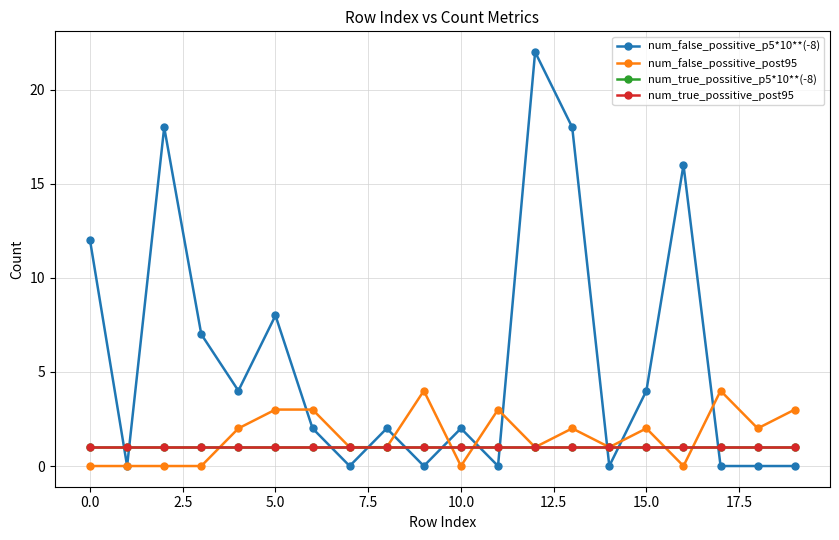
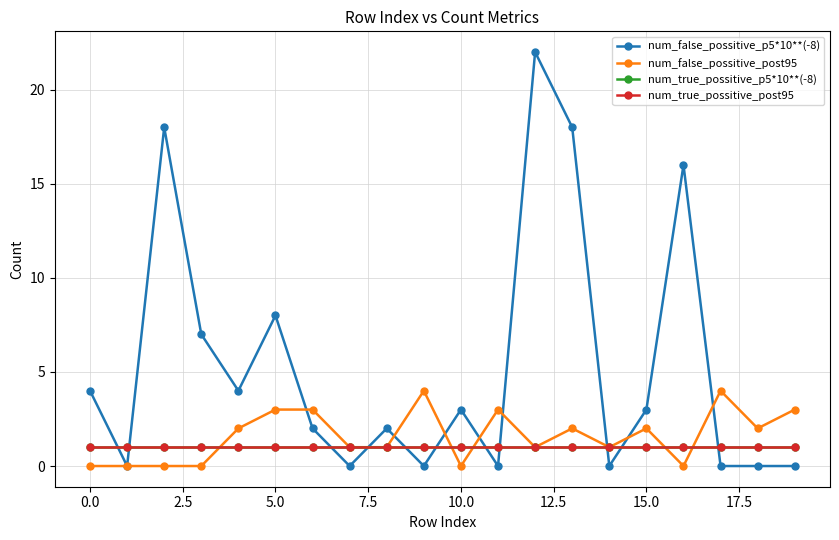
  {
    "num_false_possitive_p5*10**(-8)": {
-     "0.0": 12,
+     "0.0": 4,
      "5.0": 8,
-     "10.0": 2,
-     "15.0": 4
+     "10.0": 3,
+     "15.0": 3
    },
    "num_false_possitive_post95": {
      "0.0": 0,
      "5.0": 3,
      "10.0": 0,
      "15.0": 2
    },
    "num_true_possitive_post95": {
      "0.0": 1,
      "5.0": 1,
      "10.0": 1,
      "15.0": 1
    }
  }
